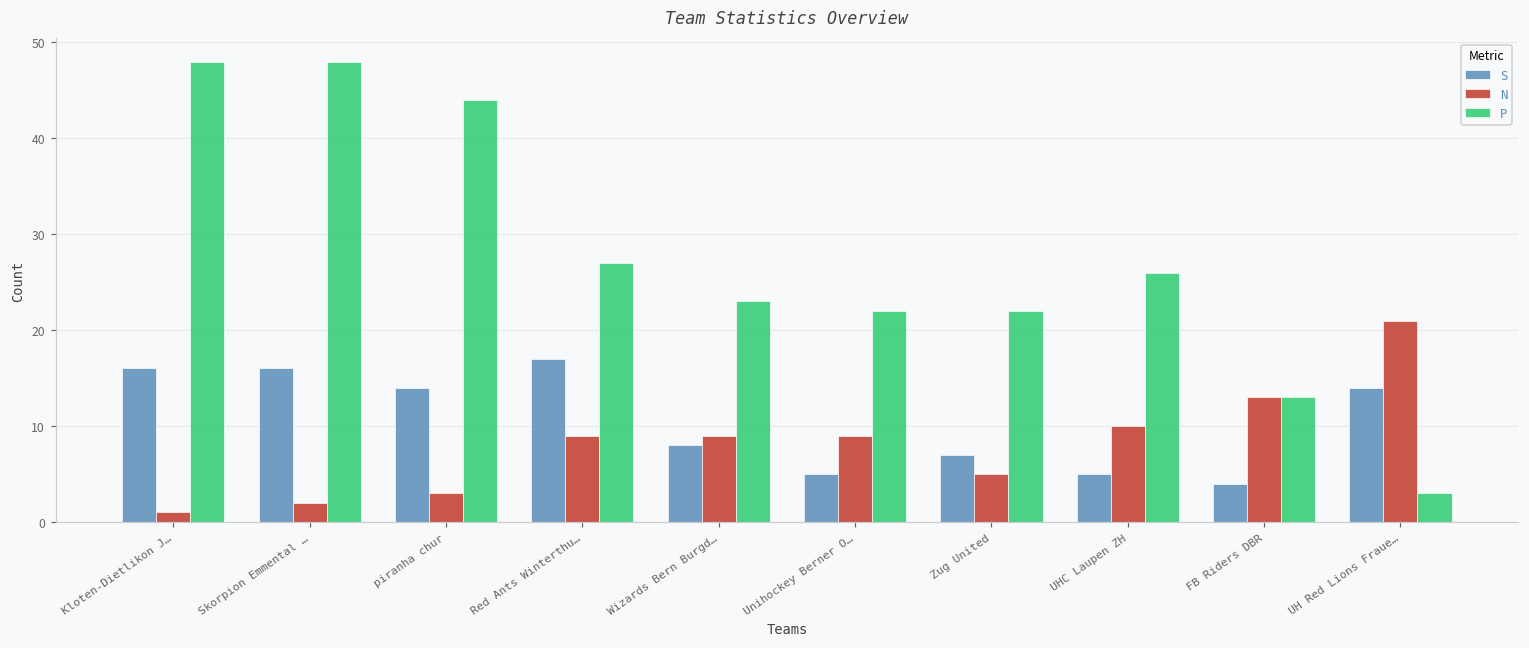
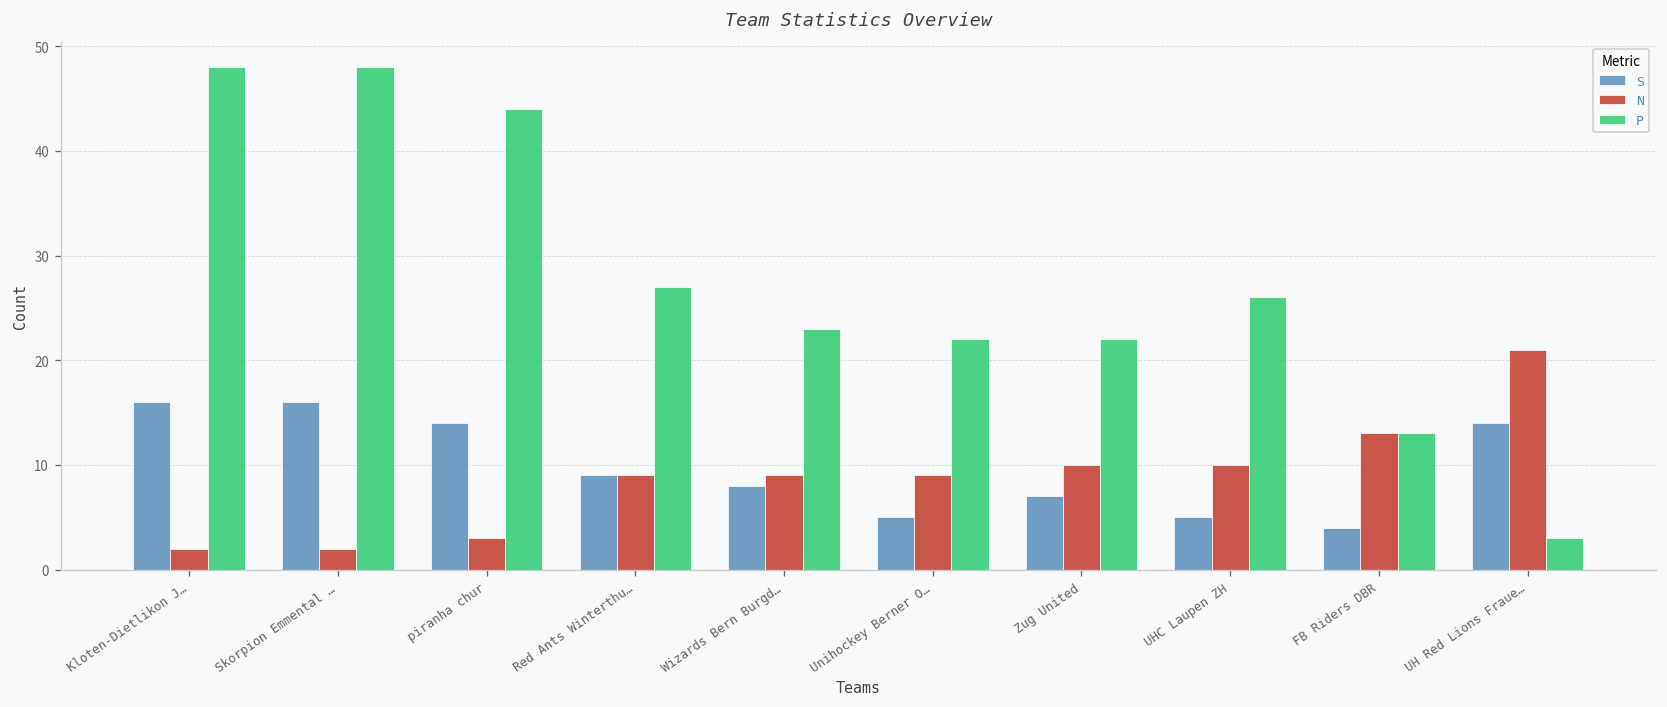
  {
    "S": {
      "Kloten-Dietlikon J…": 16,
      "Skorpion Emmental …": 16,
      "piranha chur": 14,
-     "Red Ants Winterthu…": 17,
+     "Red Ants Winterthu…": 9,
      "Wizards Bern Burgd…": 8,
      "Unihockey Berner O…": 5,
      "Zug United": 7,
      "UHC Laupen ZH": 5,
      "FB Riders DBR": 4,
      "UH Red Lions Fraue…": 14
    },
    "N": {
-     "Kloten-Dietlikon J…": 1,
+     "Kloten-Dietlikon J…": 2,
      "Skorpion Emmental …": 2,
      "piranha chur": 3,
      "Red Ants Winterthu…": 9,
      "Wizards Bern Burgd…": 9,
      "Unihockey Berner O…": 9,
-     "Zug United": 5,
+     "Zug United": 10,
      "UHC Laupen ZH": 10,
      "FB Riders DBR": 13,
      "UH Red Lions Fraue…": 21
    },
    "P": {
      "Kloten-Dietlikon J…": 48,
      "Skorpion Emmental …": 48,
      "piranha chur": 44,
      "Red Ants Winterthu…": 27,
      "Wizards Bern Burgd…": 23,
      "Unihockey Berner O…": 22,
      "Zug United": 22,
      "UHC Laupen ZH": 26,
      "FB Riders DBR": 13,
      "UH Red Lions Fraue…": 3
    }
  }
